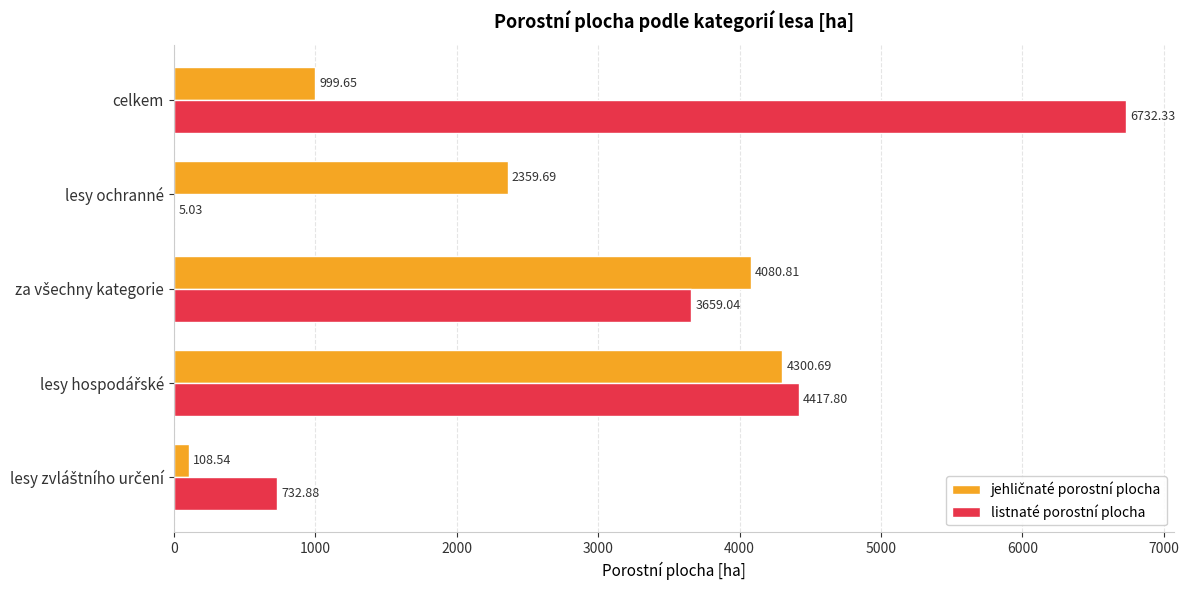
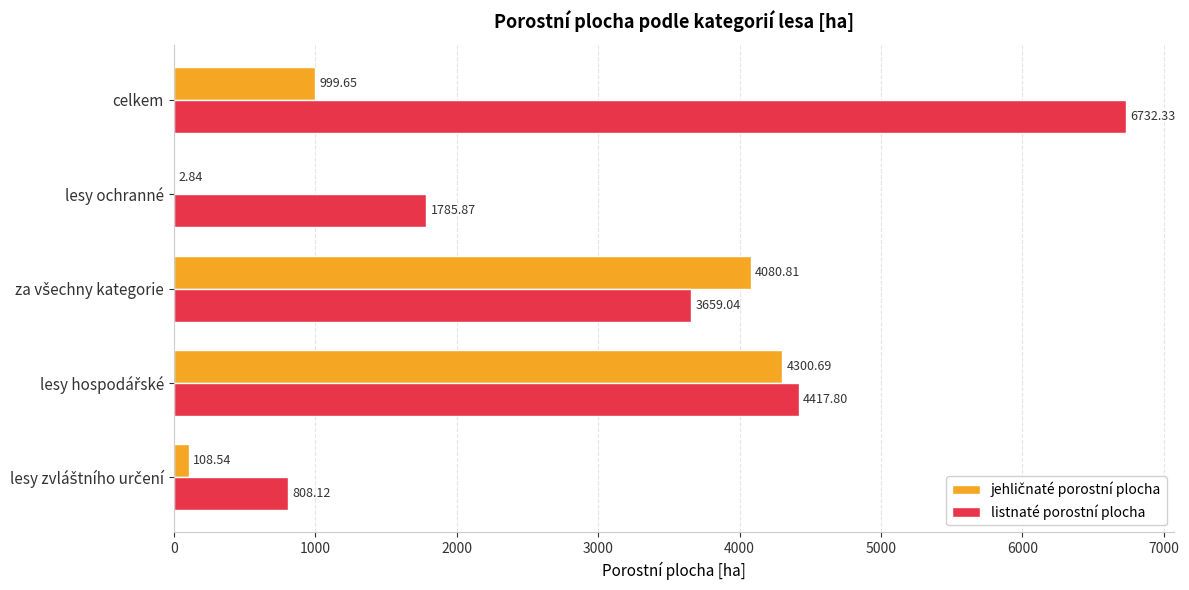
  {
    "jehličnaté porostní plocha": {
      "celkem": 999.65,
-     "lesy ochranné": 2359.69,
+     "lesy ochranné": 2.84,
      "za všechny kategorie": 4080.81,
      "lesy hospodářské": 4300.69,
      "lesy zvláštního určení": 108.54
    },
    "listnaté porostní plocha": {
      "celkem": 6732.33,
-     "lesy ochranné": 5.03,
+     "lesy ochranné": 1785.87,
      "za všechny kategorie": 3659.04,
      "lesy hospodářské": 4417.80,
-     "lesy zvláštního určení": 732.88
+     "lesy zvláštního určení": 808.12
    }
  }
